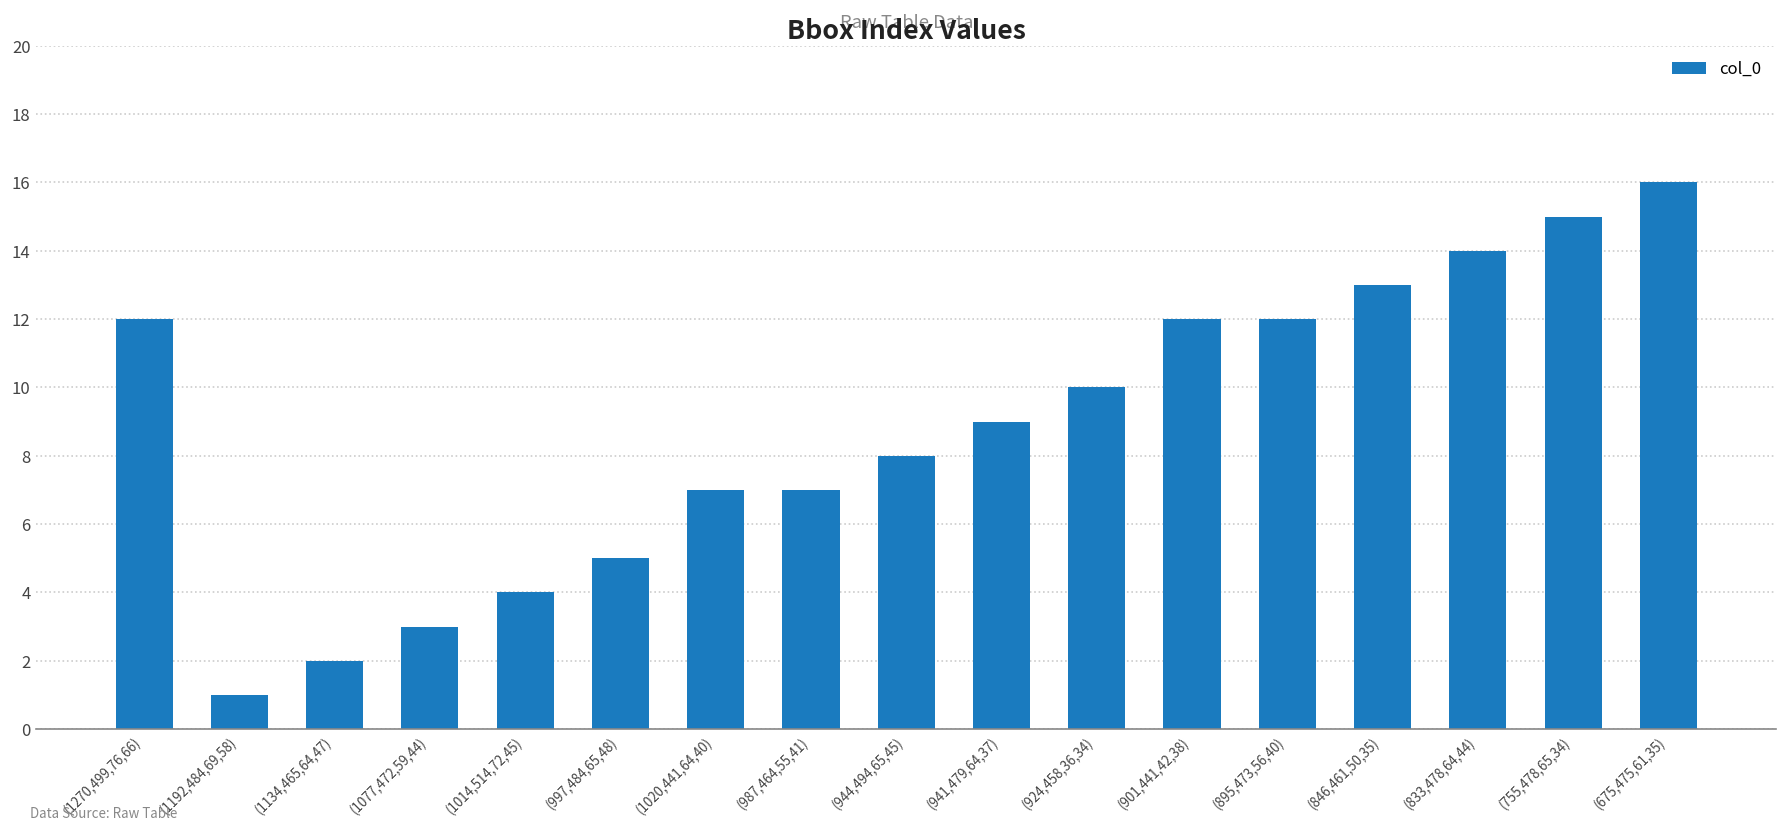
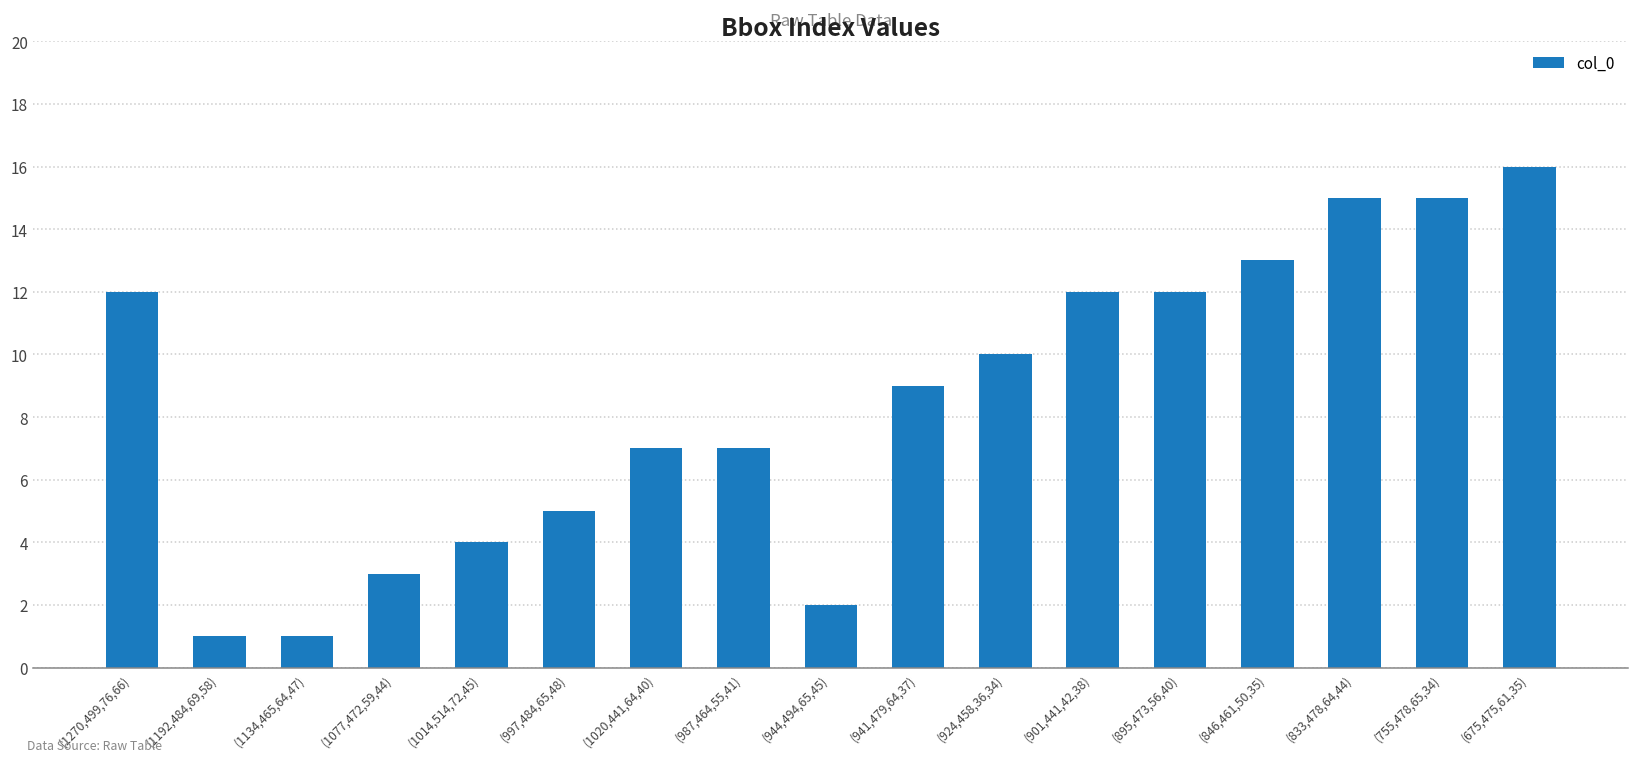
  {
    "(1270,499,76,66)": 12,
    "(1192,484,69,58)": 1,
-   "(1134,465,64,47)": 2,
+   "(1134,465,64,47)": 1,
    "(1077,472,59,44)": 3,
    "(1014,514,72,45)": 4,
    "(997,484,65,48)": 5,
    "(1020,441,64,40)": 7,
    "(987,464,55,41)": 7,
-   "(944,494,65,45)": 8,
+   "(944,494,65,45)": 2,
    "(941,479,64,37)": 9,
    "(924,458,36,34)": 10,
    "(901,441,42,38)": 12,
    "(895,473,56,40)": 12,
    "(846,461,50,35)": 13,
-   "(833,478,64,44)": 14,
+   "(833,478,64,44)": 15,
    "(755,478,65,34)": 15,
    "(675,475,61,35)": 16
  }
